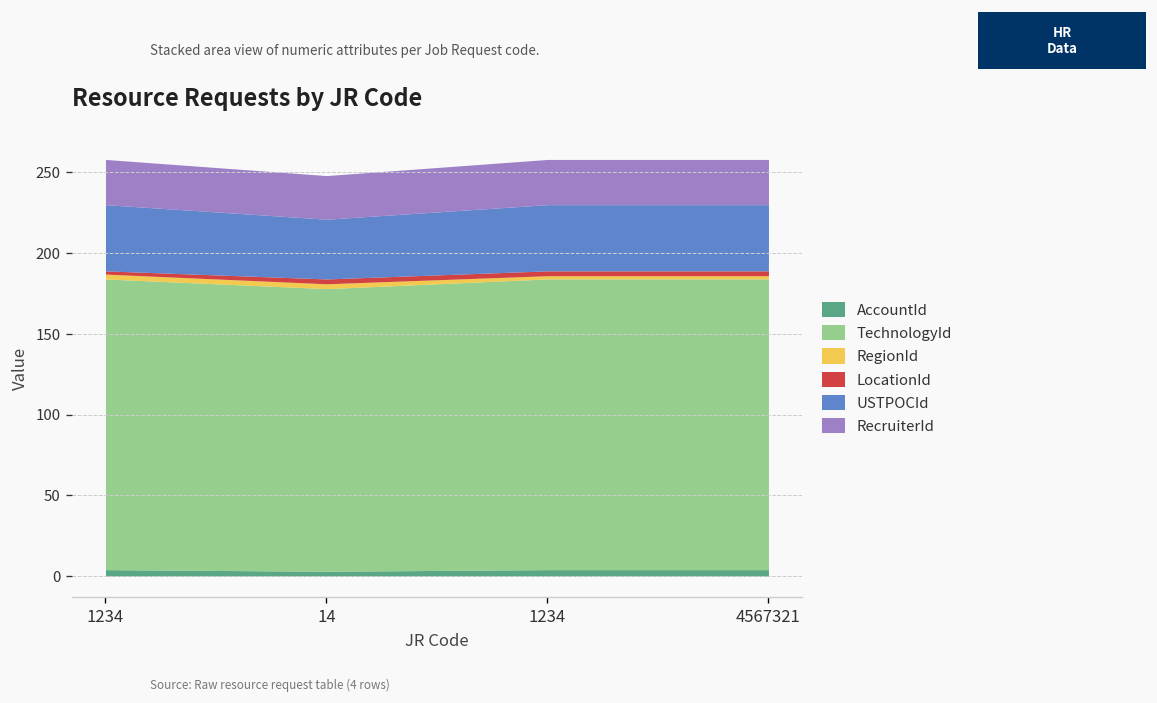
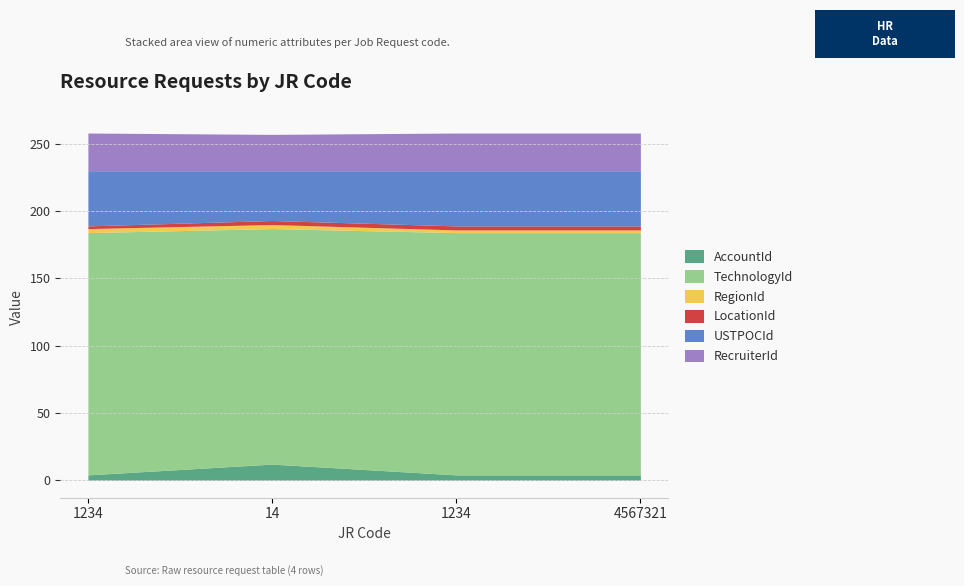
  {
    "AccountId": {
-     "14": 3,
+     "14": 12,
      "4567321": 4
    },
    "TechnologyId": {
      "14": 175,
      "4567321": 180
    },
    "RegionId": {
      "14": 3,
      "4567321": 2
    },
    "LocationId": {
      "14": 3,
      "4567321": 3
    },
    "USTPOCId": {
      "14": 37,
      "4567321": 41
    },
    "RecruiterId": {
      "14": 27,
      "4567321": 28
    }
  }
